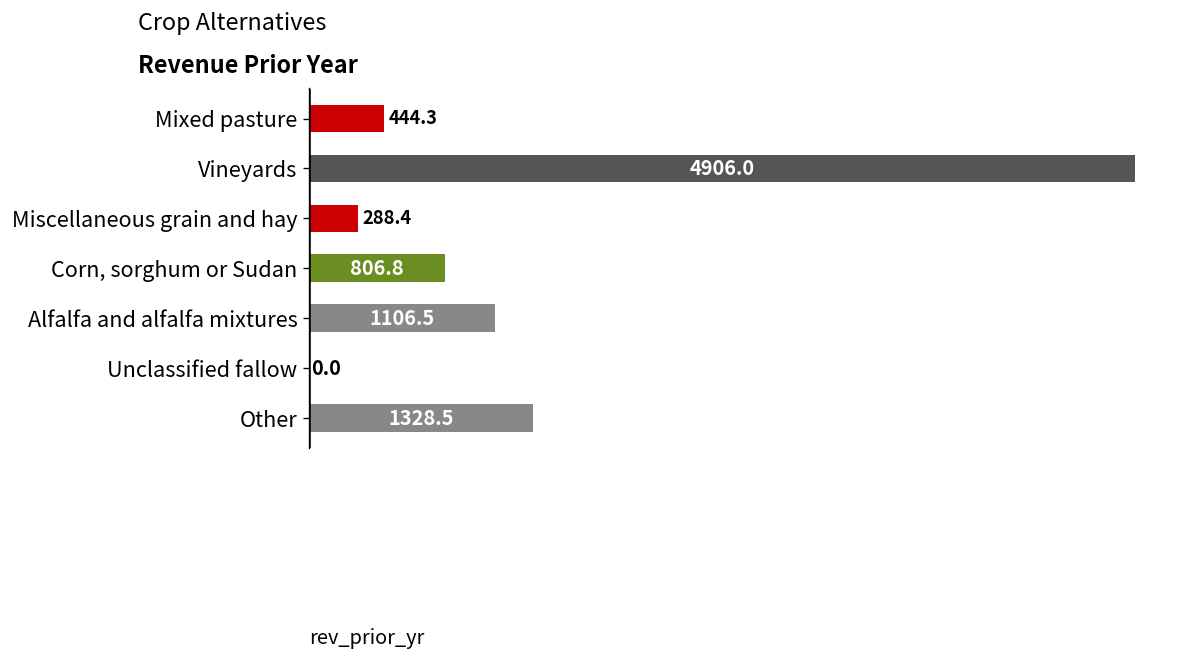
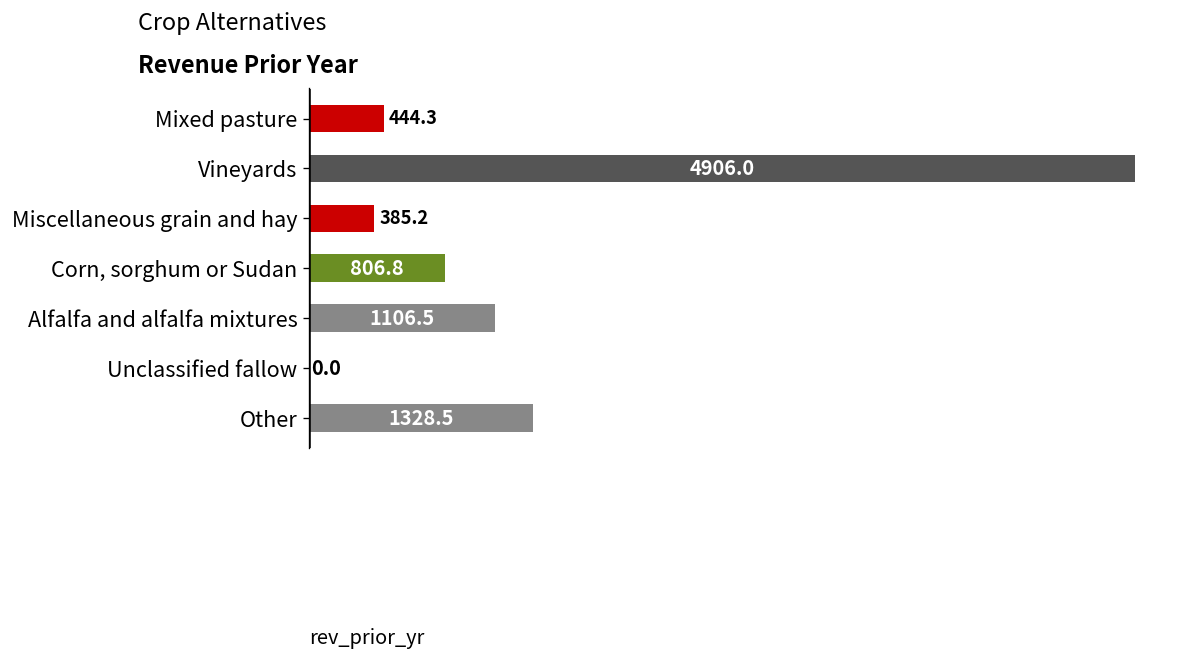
  {
    "Mixed pasture": 444.3,
    "Vineyards": 4906.0,
-   "Miscellaneous grain and hay": 288.4,
+   "Miscellaneous grain and hay": 385.2,
    "Corn, sorghum or Sudan": 806.8,
    "Alfalfa and alfalfa mixtures": 1106.5,
    "Unclassified fallow": 0.0,
    "Other": 1328.5
  }
